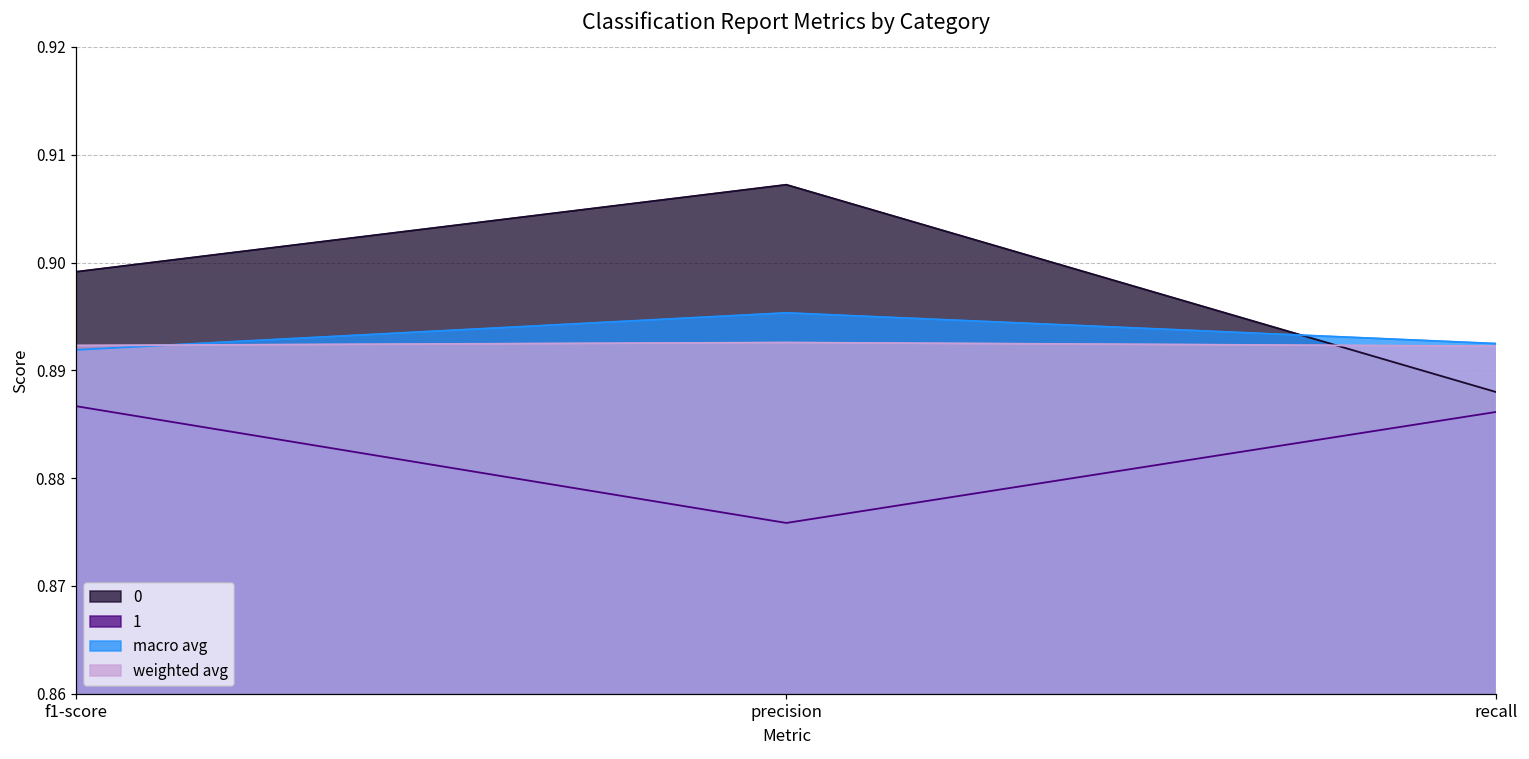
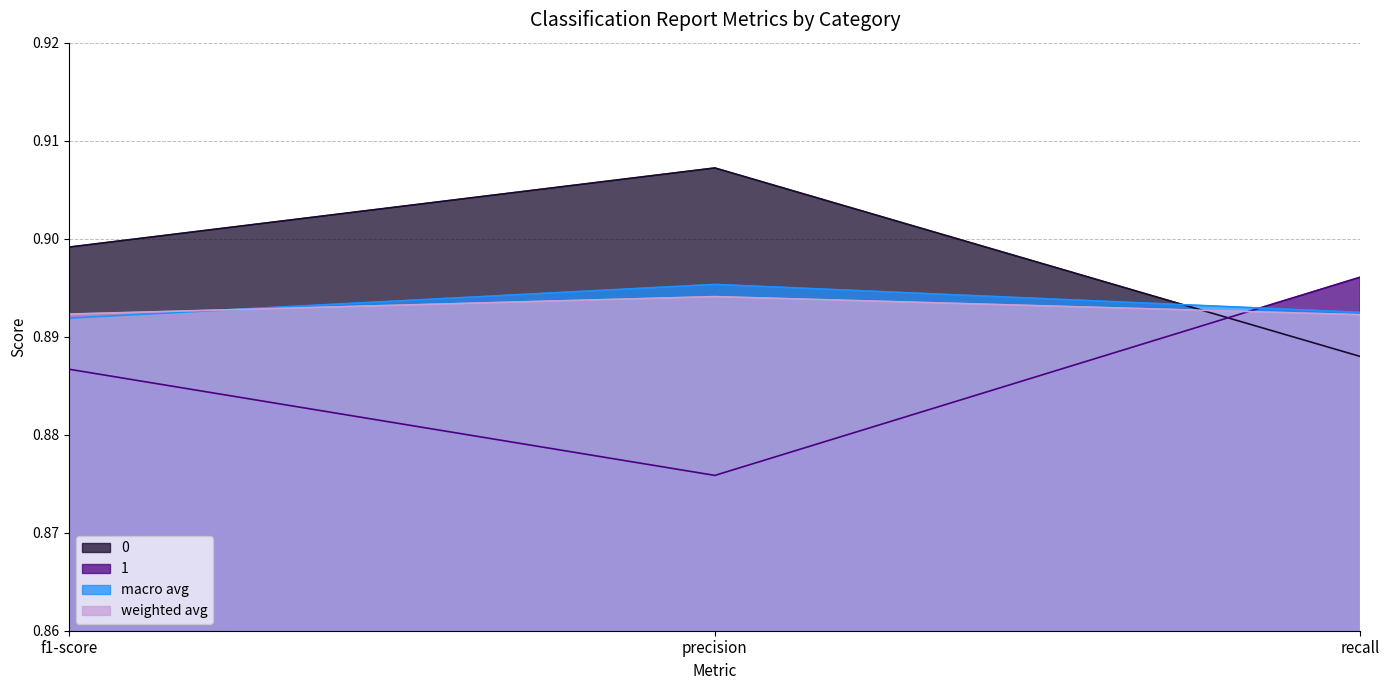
  {
    "0": {
      "f1-score": 0.899,
      "precision": 0.907,
      "recall": 0.888
    },
    "1": {
      "f1-score": 0.887,
      "precision": 0.876,
-     "recall": 0.886
+     "recall": 0.896
    },
    "macro avg": {
      "f1-score": 0.892,
      "precision": 0.895
    },
    "weighted avg": {
      "f1-score": 0.892,
-     "precision": 0.893
+     "precision": 0.894
    }
  }
